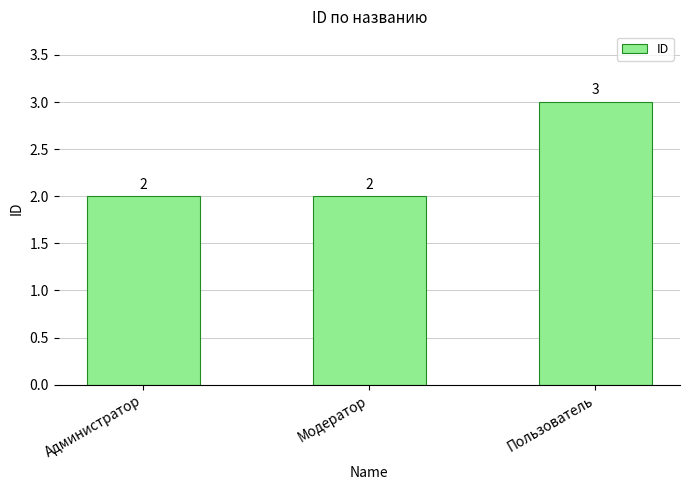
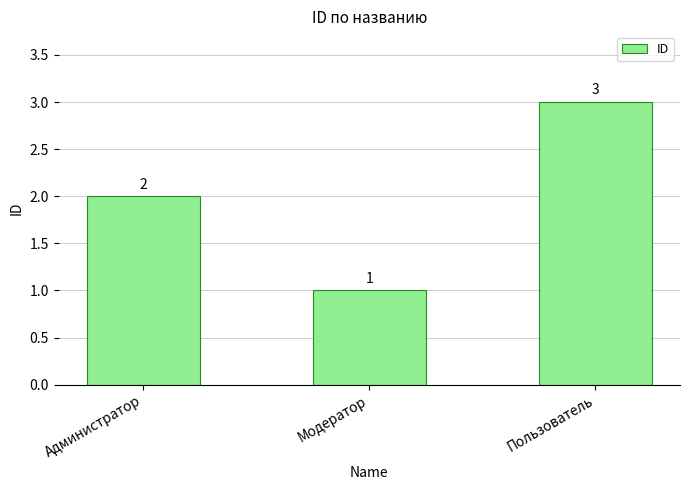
  {
    "Администратор": 2,
-   "Модератор": 2,
+   "Модератор": 1,
    "Пользователь": 3
  }
